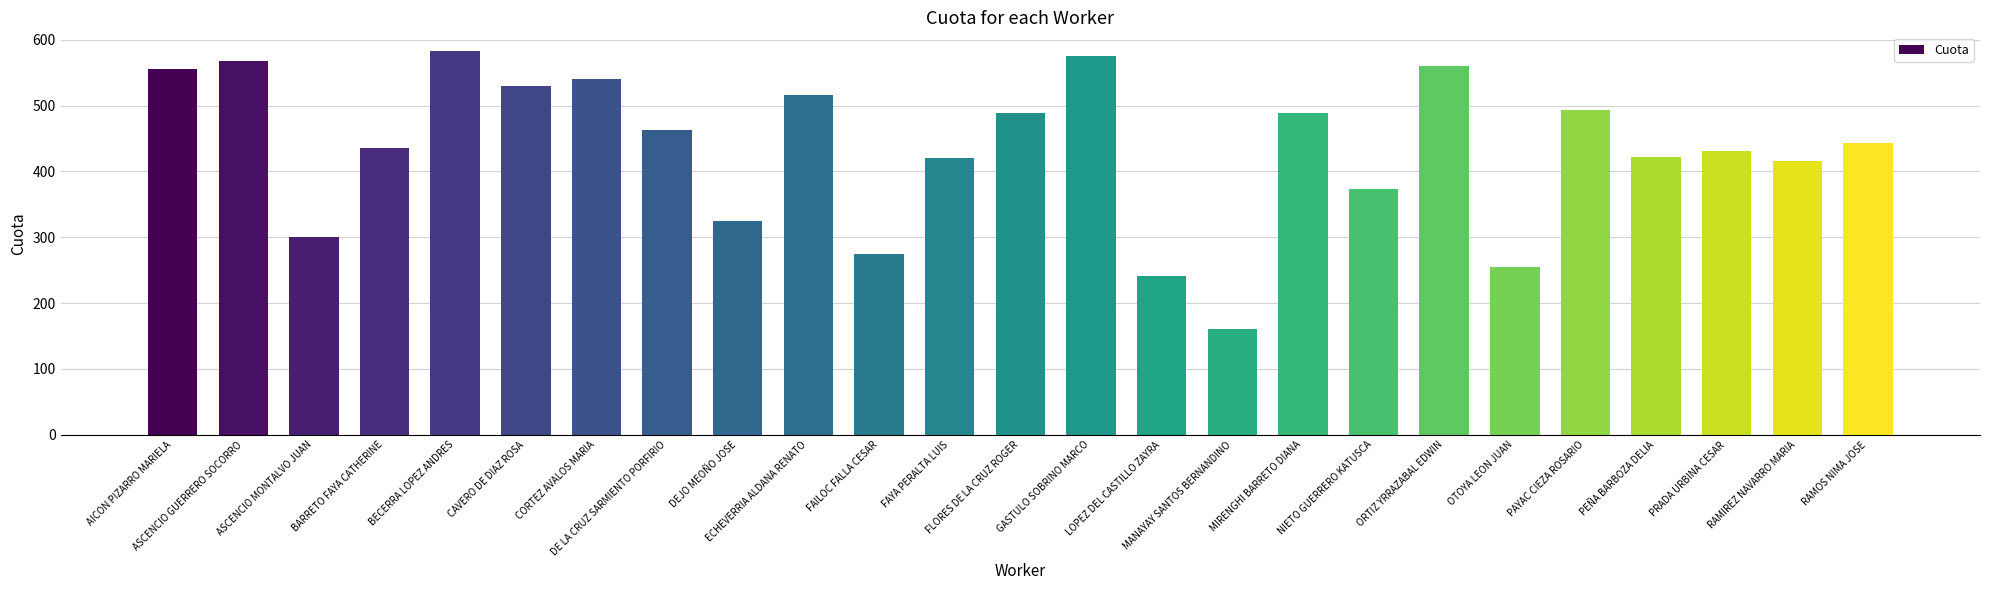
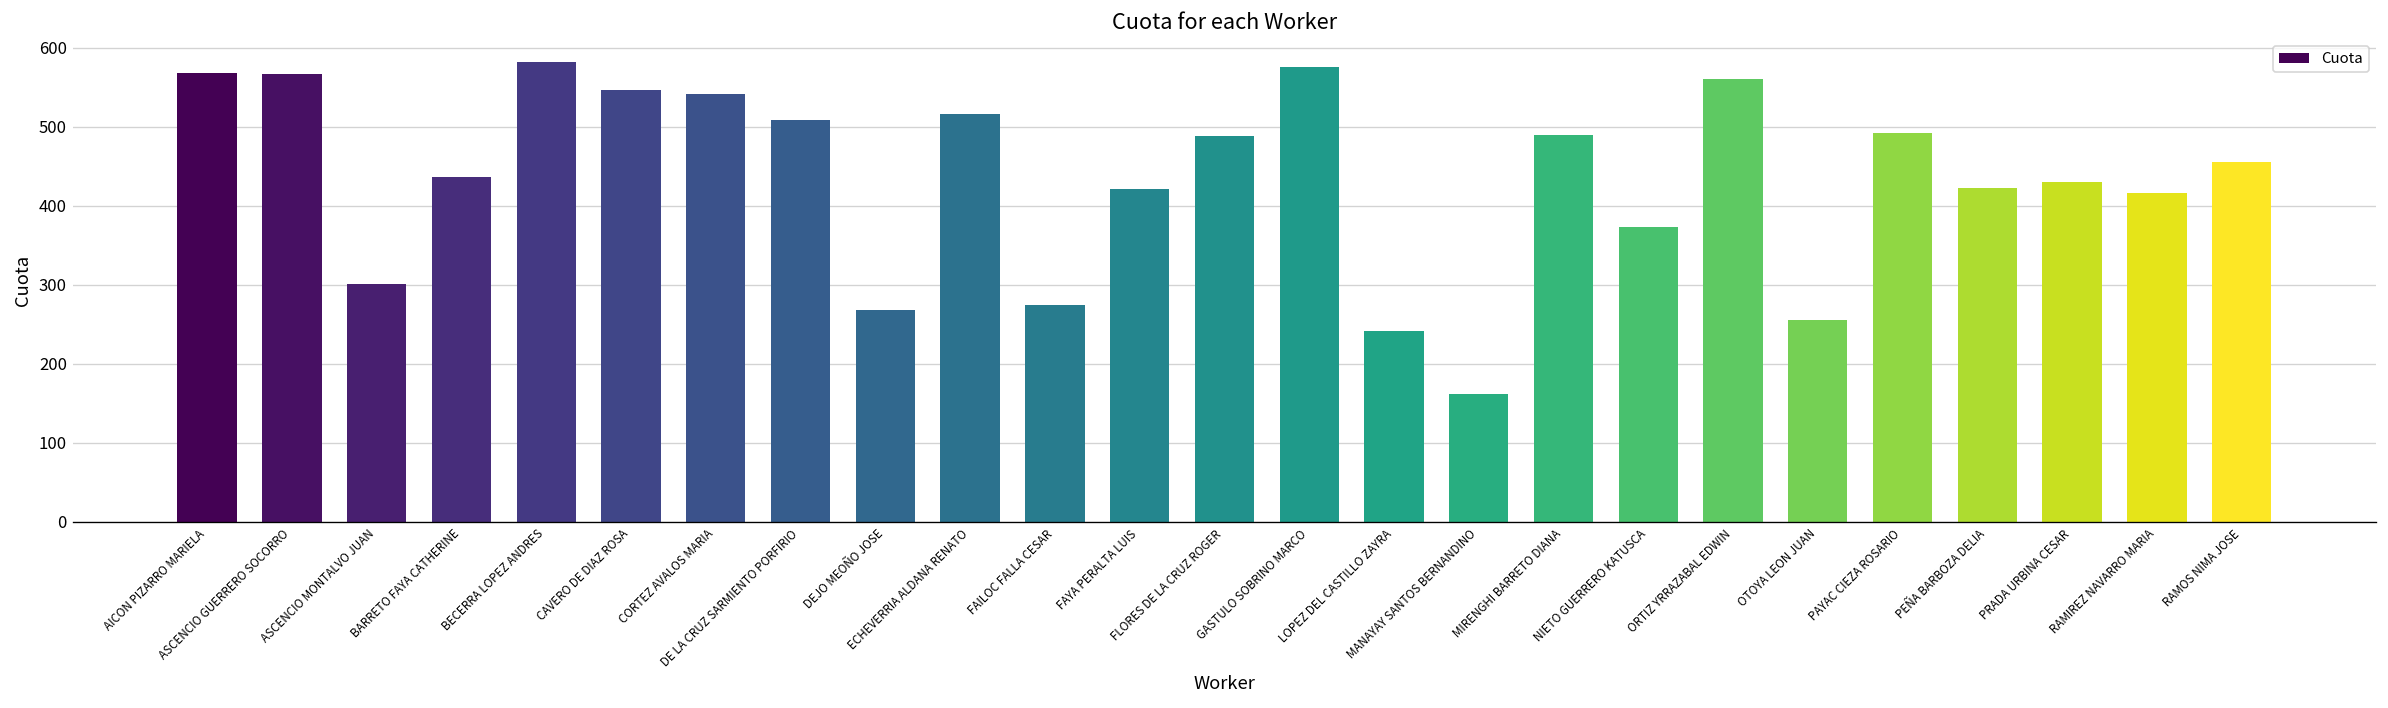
  {
-   "AICON PIZARRO MARIELA": 560,
+   "AICON PIZARRO MARIELA": 570,
    "ASCENCIO GUERRERO SOCORRO": 570,
    "ASCENCIO MONTALVO JUAN": 300,
    "BARRETO FAYA CATHERINE": 440,
    "BECERRA LOPEZ ANDRES": 580,
-   "CAVERO DE DIAZ ROSA": 530,
+   "CAVERO DE DIAZ ROSA": 550,
    "CORTEZ AVALOS MARIA": 540,
-   "DE LA CRUZ SARMIENTO PORFIRIO": 460,
-   "DEJO MEOÑO JOSE": 320,
+   "DE LA CRUZ SARMIENTO PORFIRIO": 510,
+   "DEJO MEOÑO JOSE": 270,
    "ECHEVERRIA ALDANA RENATO": 520,
    "FAILOC FALLA CESAR": 270,
    "FAYA PERALTA LUIS": 420,
    "FLORES DE LA CRUZ ROGER": 490,
    "GASTULO SOBRINO MARCO": 580,
    "LOPEZ DEL CASTILLO ZAYRA": 240,
    "MANAYAY SANTOS BERNANDINO": 160,
    "MIRENGHI BARRETO DIANA": 490,
    "NIETO GUERRERO KATUSCA": 370,
    "ORTIZ YRRAZABAL EDWIN": 560,
    "OTOYA LEON JUAN": 260,
    "PAYAC CIEZA ROSARIO": 490,
    "PEÑA BARBOZA DELIA": 420,
    "PRADA URBINA CESAR": 430,
    "RAMIREZ NAVARRO MARIA": 420,
-   "RAMOS NIMA JOSE": 440
+   "RAMOS NIMA JOSE": 460
  }
